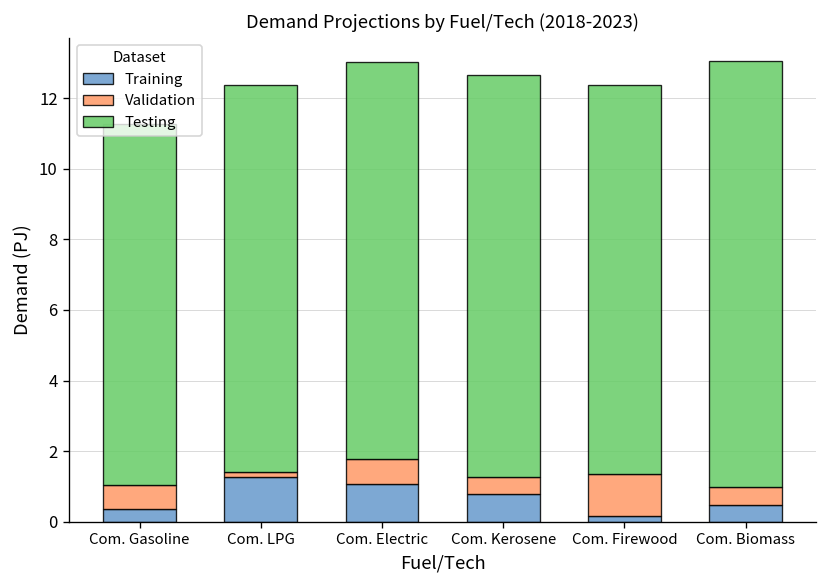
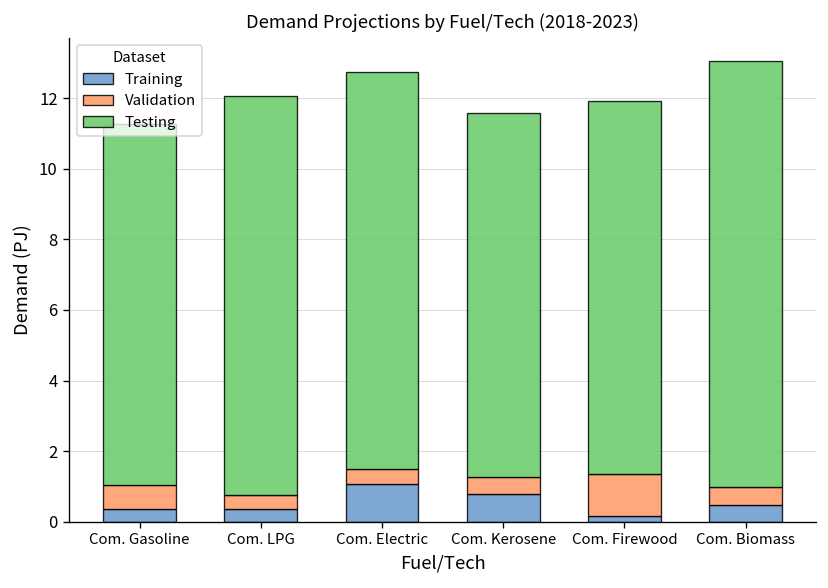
  {
    "Training": {
      "Com. Gasoline": 0.4,
-     "Com. LPG": 1.3,
+     "Com. LPG": 0.4,
      "Com. Electric": 1.1,
      "Com. Kerosene": 0.8,
      "Com. Firewood": 0.2,
      "Com. Biomass": 0.5
    },
    "Validation": {
      "Com. Gasoline": 0.7,
-     "Com. LPG": 0.1,
-     "Com. Electric": 0.7,
+     "Com. LPG": 0.4,
+     "Com. Electric": 0.4,
      "Com. Kerosene": 0.5,
      "Com. Firewood": 1.2,
      "Com. Biomass": 0.5
    },
    "Testing": {
-     "Com. LPG": 11.0,
+     "Com. LPG": 11.3,
      "Com. Electric": 11.3,
-     "Com. Kerosene": 11.4,
-     "Com. Firewood": 11.0,
+     "Com. Kerosene": 10.3,
+     "Com. Firewood": 10.6,
      "Com. Biomass": 12.1
    }
  }
